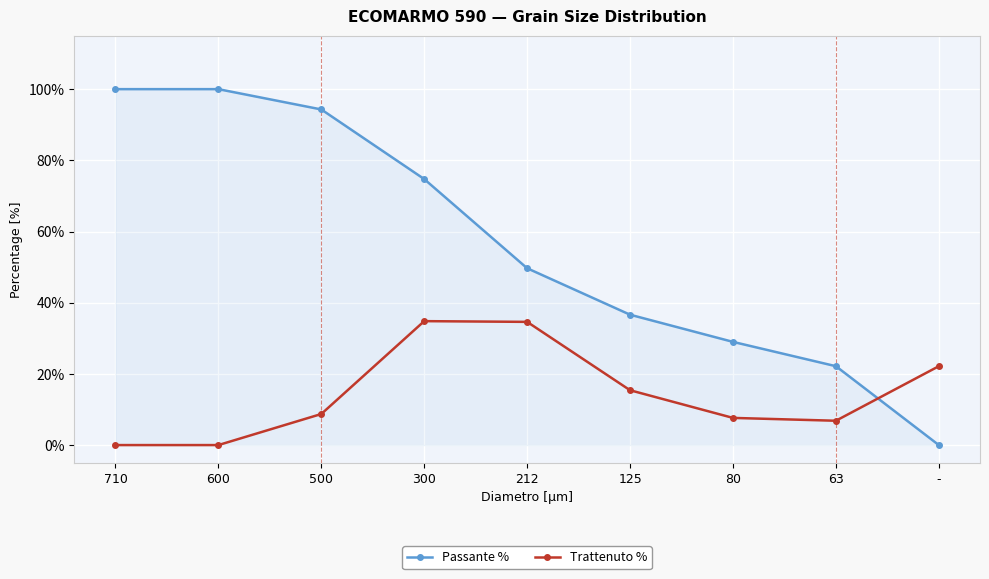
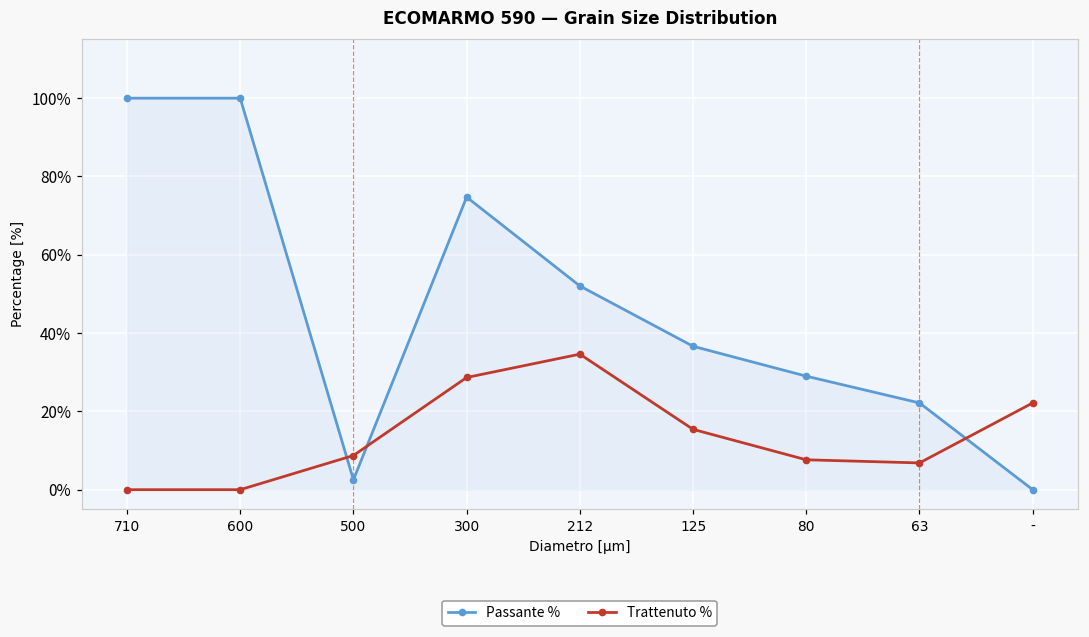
  {
    "Passante %": {
      "710": "100%",
      "600": "100%",
-     "500": "94%",
+     "500": "3%",
      "300": "75%",
-     "212": "50%",
+     "212": "52%",
      "125": "37%",
      "80": "29%",
      "63": "22%",
      "-": "0%"
    },
    "Trattenuto %": {
      "710": "0%",
      "600": "0%",
      "500": "9%",
-     "300": "35%",
+     "300": "29%",
      "212": "35%",
      "125": "15%",
      "80": "8%",
      "63": "7%",
      "-": "22%"
    }
  }
